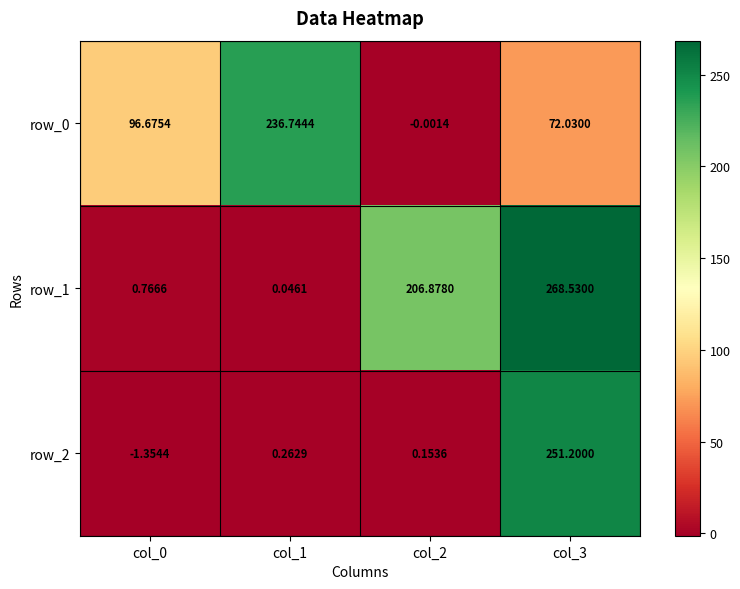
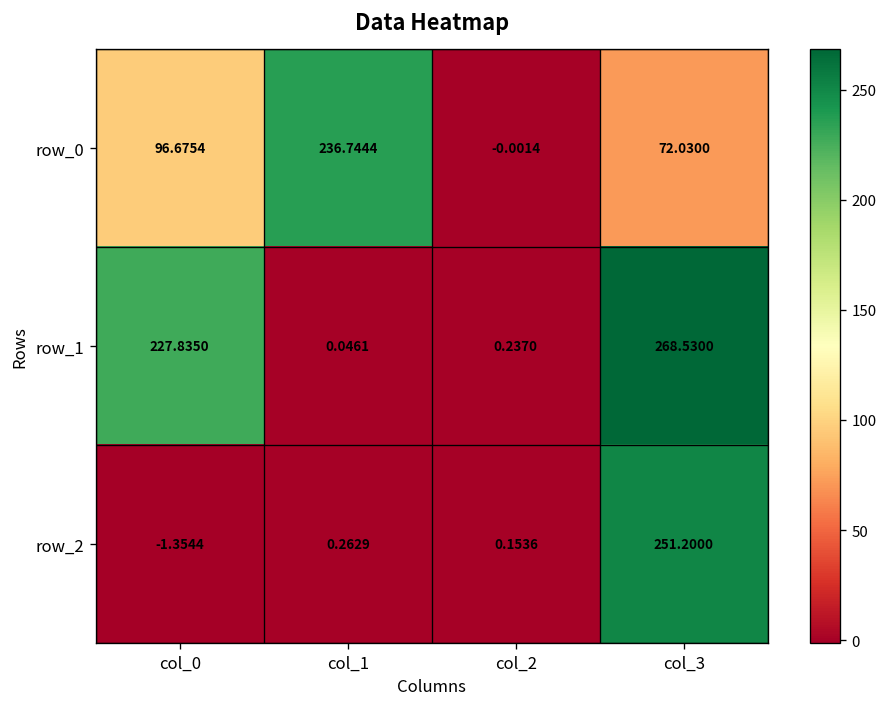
  {
    "row_0": {
      "col_0": 96.6754,
      "col_1": 236.7444,
      "col_2": -0.0014,
      "col_3": 72.0300
    },
    "row_1": {
-     "col_0": 0.7666,
+     "col_0": 227.8350,
      "col_1": 0.0461,
-     "col_2": 206.8780,
+     "col_2": 0.2370,
      "col_3": 268.5300
    },
    "row_2": {
      "col_0": -1.3544,
      "col_1": 0.2629,
      "col_2": 0.1536,
      "col_3": 251.2000
    }
  }
